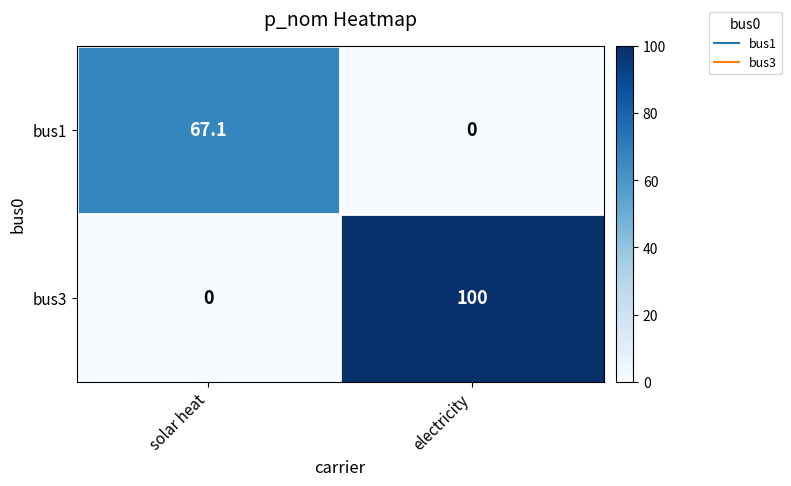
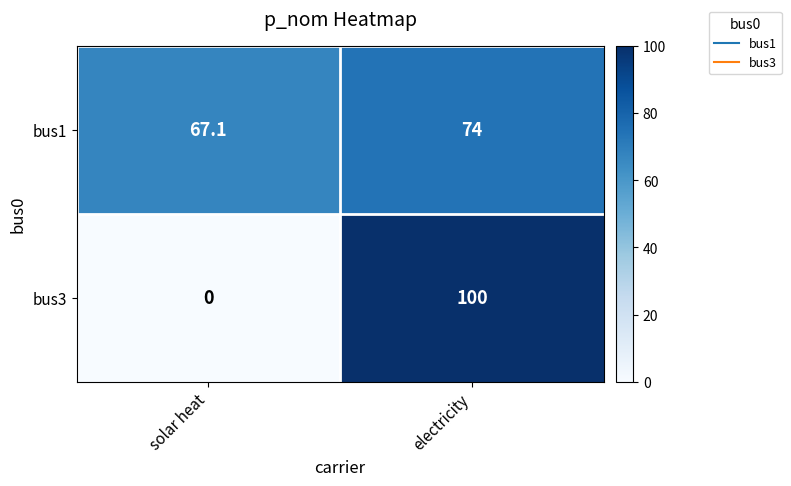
  {
    "bus1": {
      "solar heat": 67.1,
-     "electricity": 0
+     "electricity": 74
    },
    "bus3": {
      "solar heat": 0,
      "electricity": 100
    }
  }
